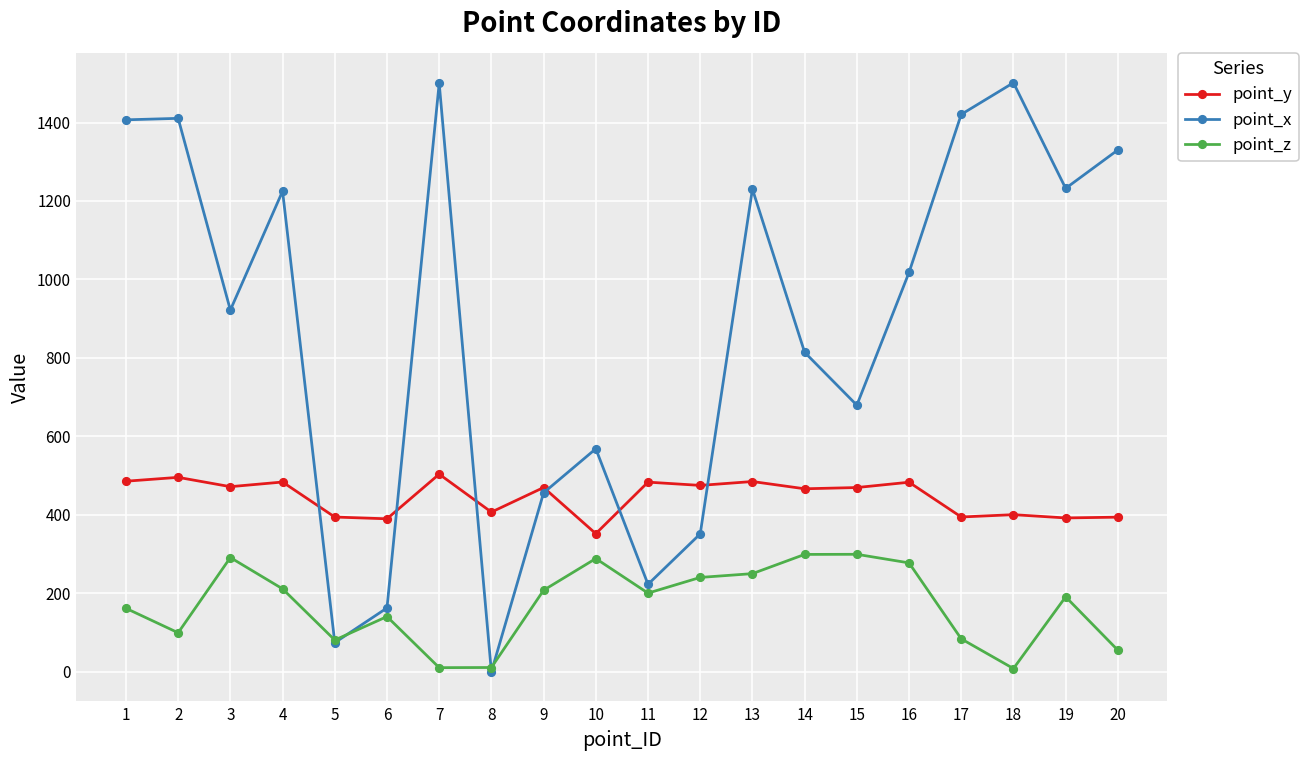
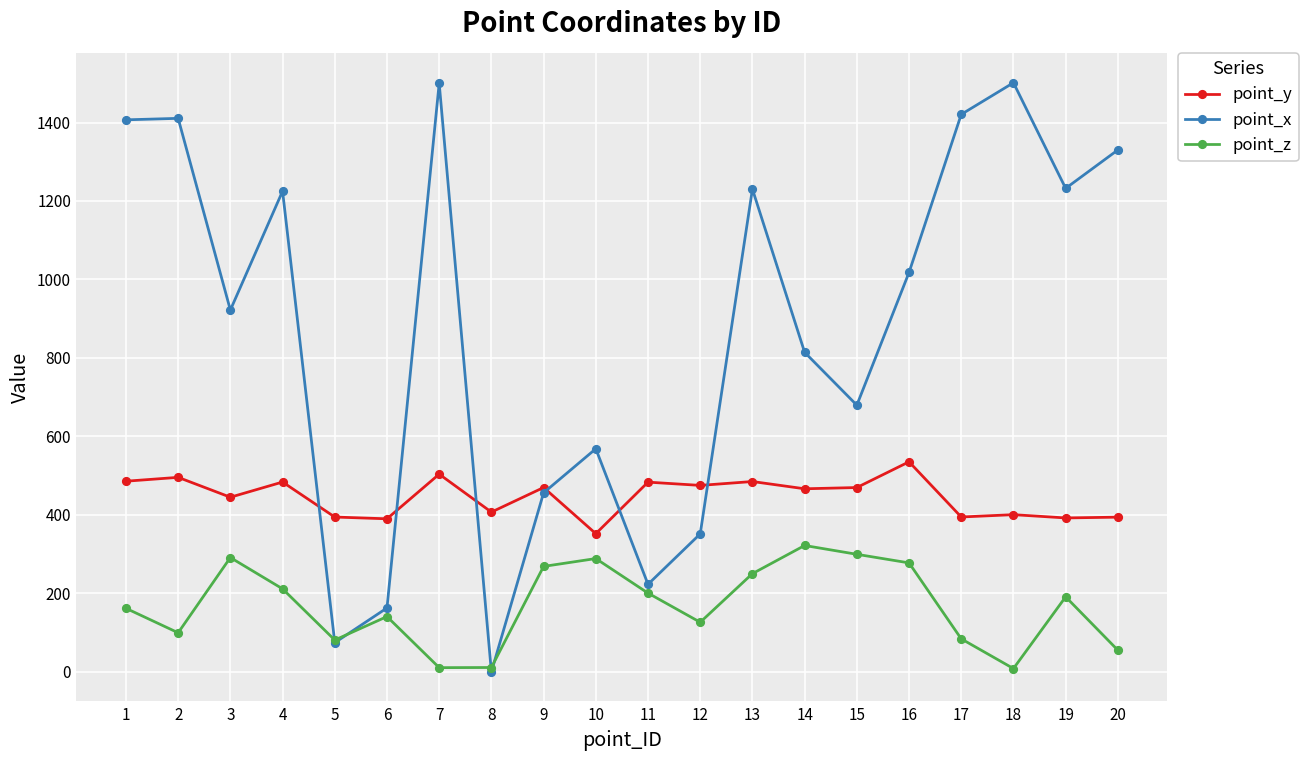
  {
    "point_y": {
      "1": 490,
      "2": 500,
-     "3": 470,
+     "3": 440,
      "4": 480,
      "5": 390,
      "6": 390,
      "7": 500,
      "8": 410,
      "9": 470,
      "10": 350,
      "11": 480,
      "12": 470,
      "13": 480,
      "14": 470,
      "15": 470,
-     "16": 480,
+     "16": 530,
      "17": 390,
      "18": 400,
      "19": 390,
      "20": 390
    },
    "point_x": {
      "1": 1410,
      "2": 1410,
      "3": 920,
      "4": 1230,
      "6": 160,
      "7": 1500,
      "8": 0,
      "9": 460,
      "10": 570,
      "11": 220,
      "12": 350,
      "13": 1230,
      "14": 810,
      "15": 680,
      "16": 1020,
      "17": 1420,
      "18": 1500,
      "19": 1230,
      "20": 1330
    },
    "point_z": {
      "1": 160,
      "2": 100,
      "3": 290,
      "4": 210,
      "6": 140,
      "7": 10,
      "8": 10,
-     "9": 210,
+     "9": 270,
      "10": 290,
      "11": 200,
-     "12": 240,
+     "12": 130,
      "13": 250,
-     "14": 300,
+     "14": 320,
      "15": 300,
      "16": 280,
      "17": 80,
      "18": 10,
      "19": 190,
      "20": 50
    }
  }
